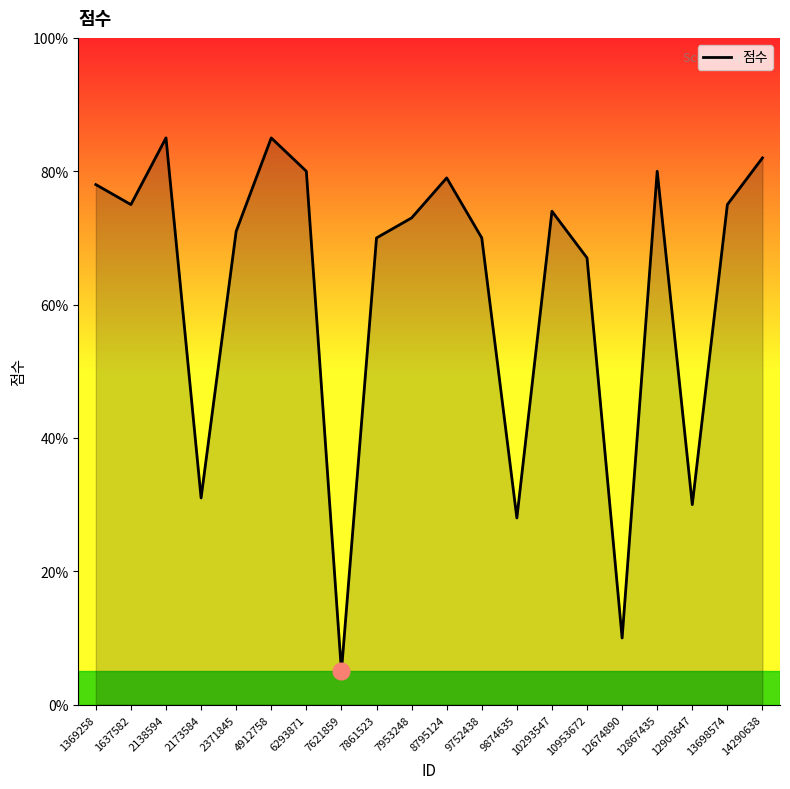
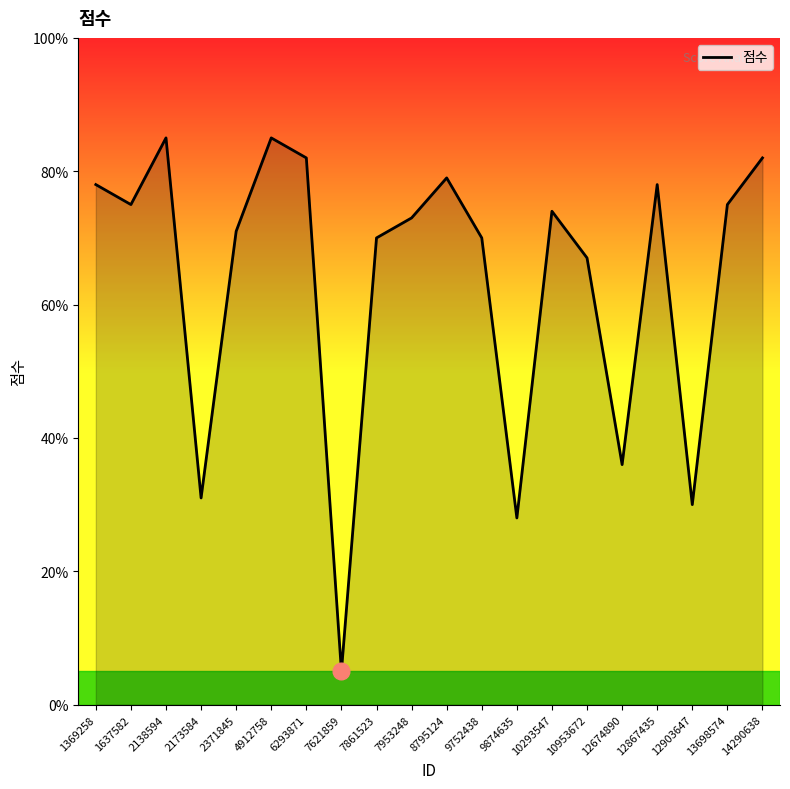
  {
    "점수": {
      "1369258": "78%",
      "1637582": "75%",
      "2138594": "85%",
      "2173584": "31%",
      "2371845": "71%",
      "4912758": "85%",
-     "6293871": "80%",
+     "6293871": "82%",
      "7861523": "70%",
      "7953248": "73%",
      "8795124": "79%",
      "9752438": "70%",
      "9874635": "28%",
      "10293547": "74%",
      "10953672": "67%",
-     "12674890": "10%",
-     "12867435": "80%",
+     "12674890": "36%",
+     "12867435": "78%",
      "12903647": "30%",
      "13698574": "75%",
      "14290638": "82%"
    }
  }
